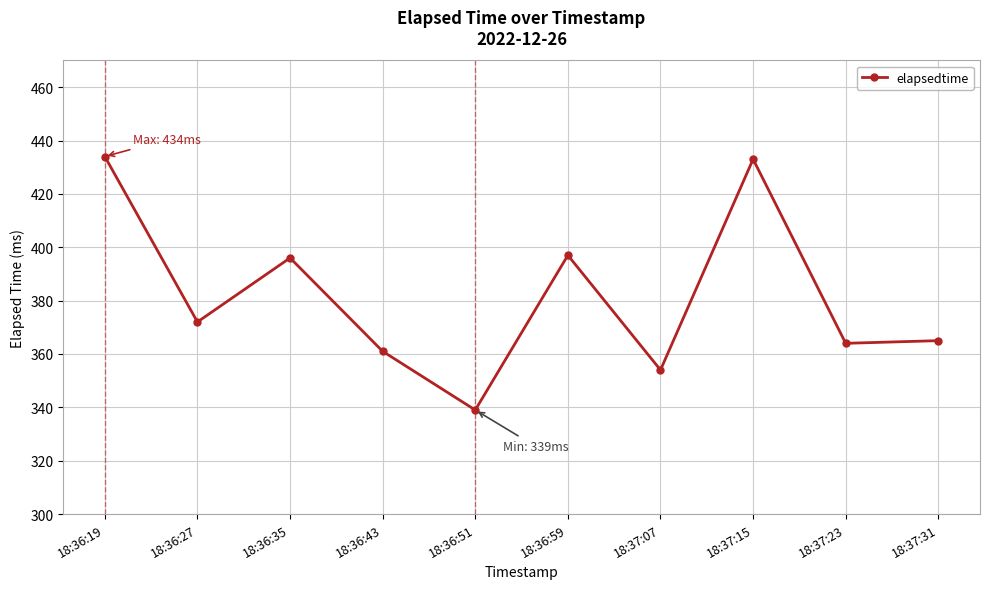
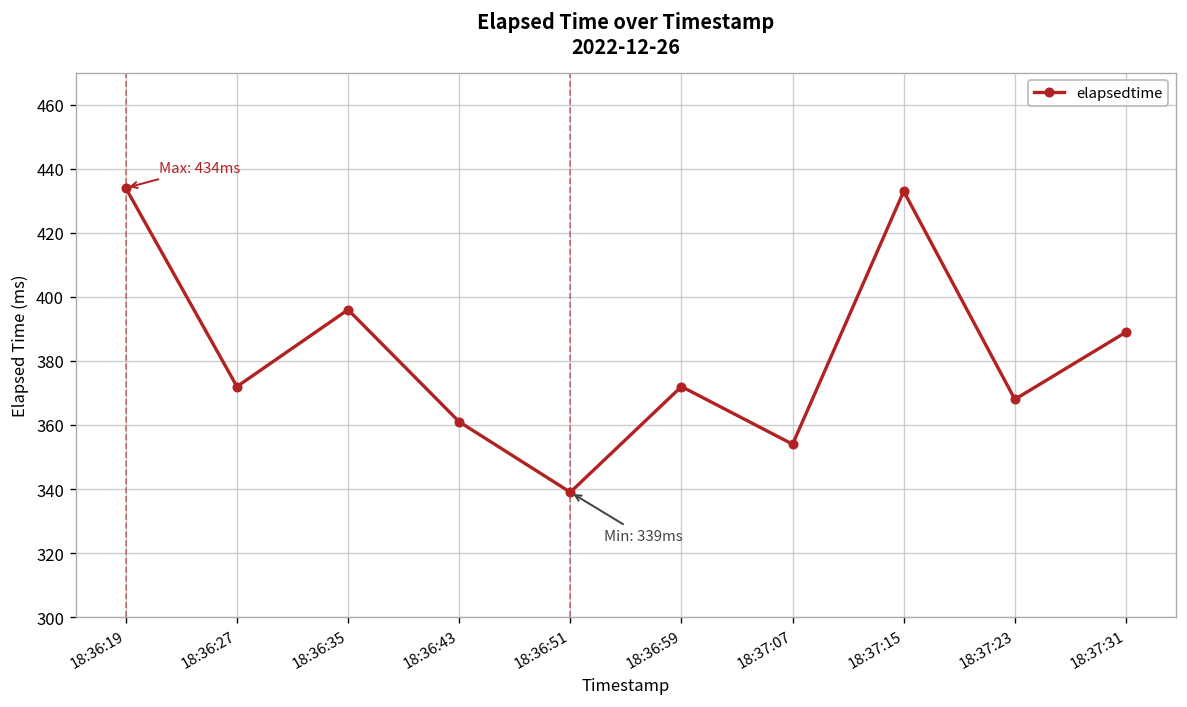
  {
    "18:36:27": 372,
    "18:36:35": 396,
    "18:36:43": 361,
-   "18:36:59": 397,
+   "18:36:59": 372,
    "18:37:07": 354,
    "18:37:15": 433,
-   "18:37:23": 364,
-   "18:37:31": 365
+   "18:37:23": 368,
+   "18:37:31": 389
  }
